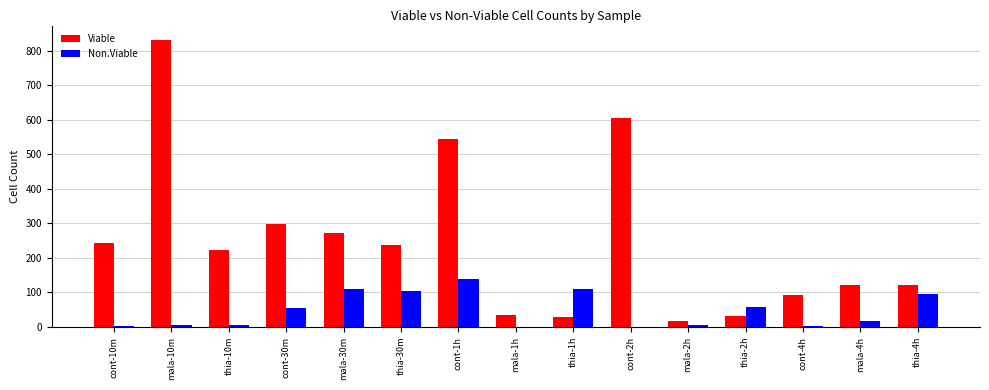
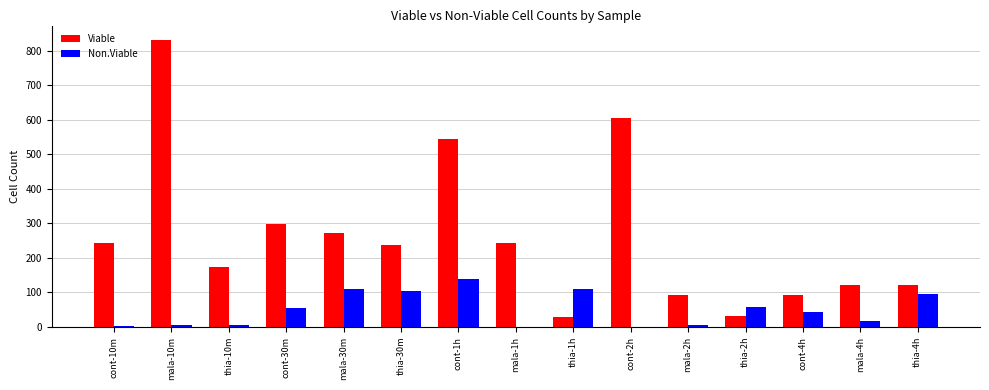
  {
    "Viable": {
      "cont-10m": 240,
      "mala-10m": 830,
-     "thia-10m": 220,
+     "thia-10m": 180,
      "cont-30m": 300,
      "mala-30m": 270,
      "thia-30m": 240,
      "cont-1h": 550,
-     "mala-1h": 40,
+     "mala-1h": 240,
      "thia-1h": 30,
      "cont-2h": 600,
-     "mala-2h": 20,
+     "mala-2h": 90,
      "thia-2h": 30,
      "cont-4h": 90,
      "mala-4h": 120,
      "thia-4h": 120
    },
    "Non.Viable": {
      "cont-30m": 50,
      "mala-30m": 110,
      "thia-30m": 100,
      "cont-1h": 140,
      "mala-1h": 0,
      "thia-1h": 110,
      "cont-2h": 0,
      "thia-2h": 60,
-     "cont-4h": 0,
+     "cont-4h": 40,
      "mala-4h": 20,
      "thia-4h": 100
    }
  }
